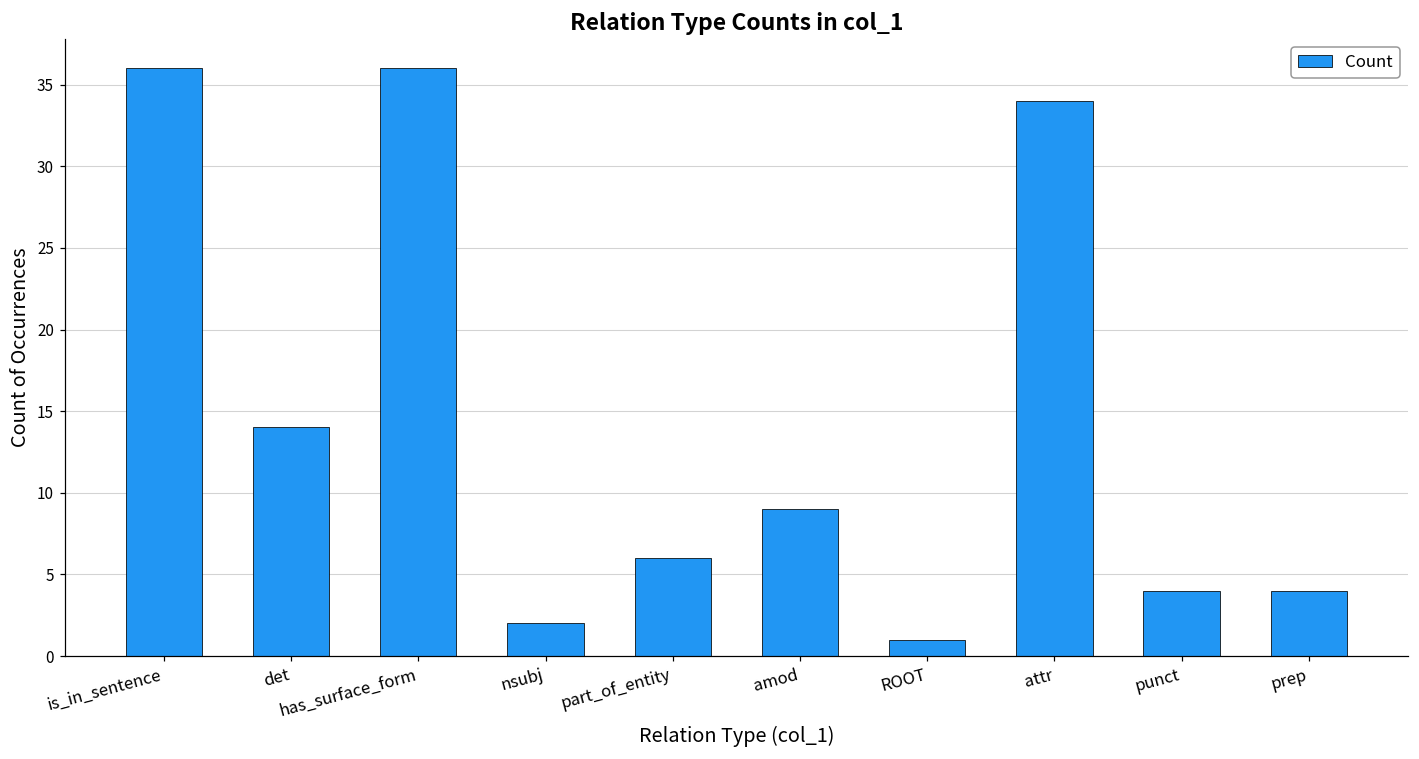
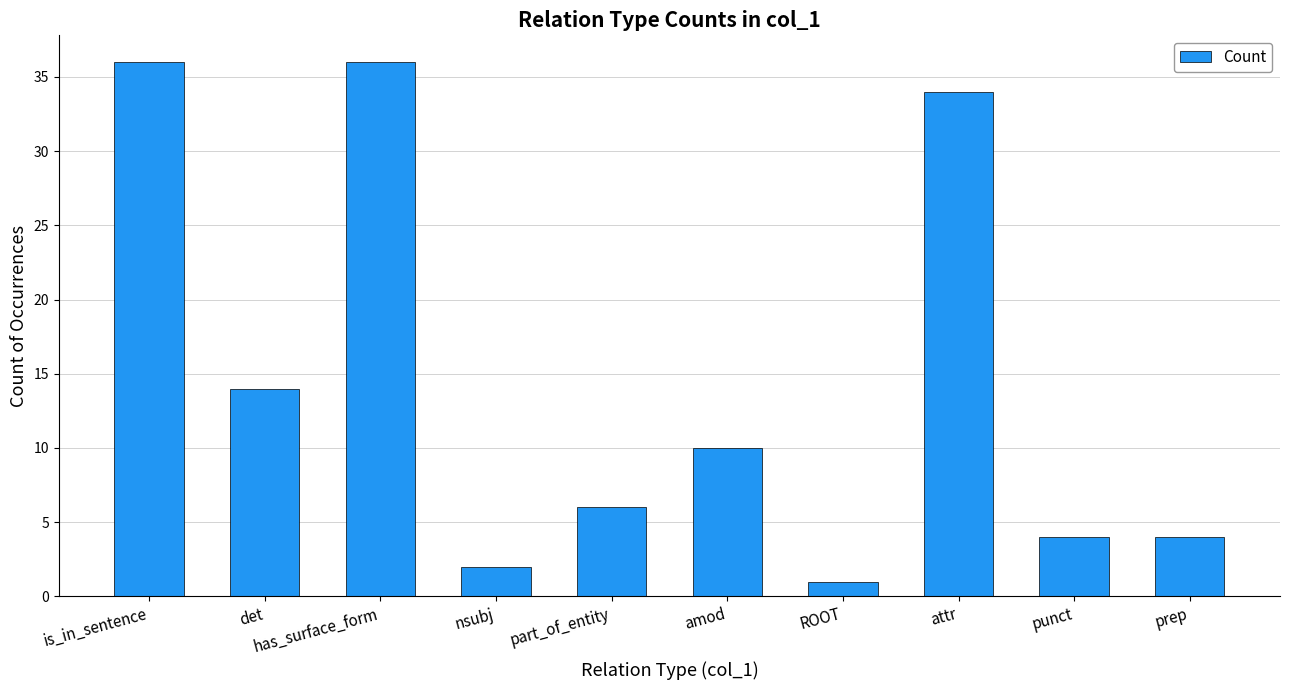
  {
    "is_in_sentence": 36,
    "det": 14,
    "has_surface_form": 36,
    "nsubj": 2,
    "part_of_entity": 6,
-   "amod": 9,
+   "amod": 10,
    "ROOT": 1,
    "attr": 34,
    "punct": 4,
    "prep": 4
  }
